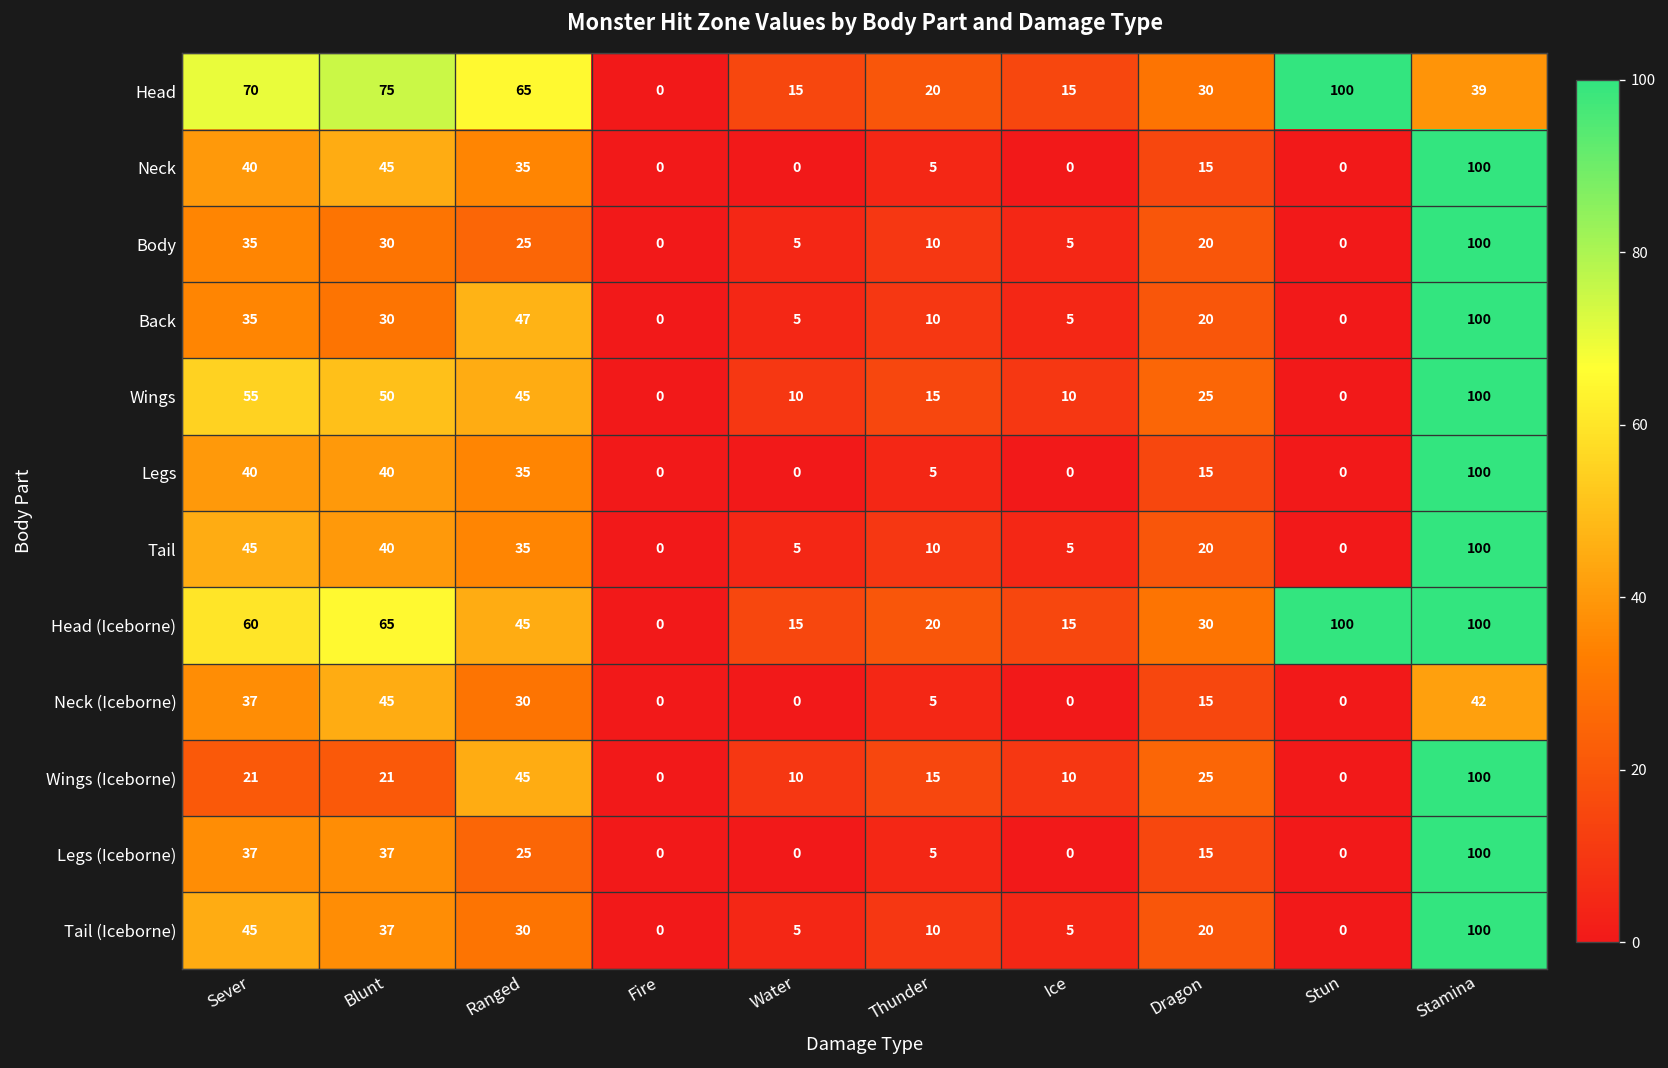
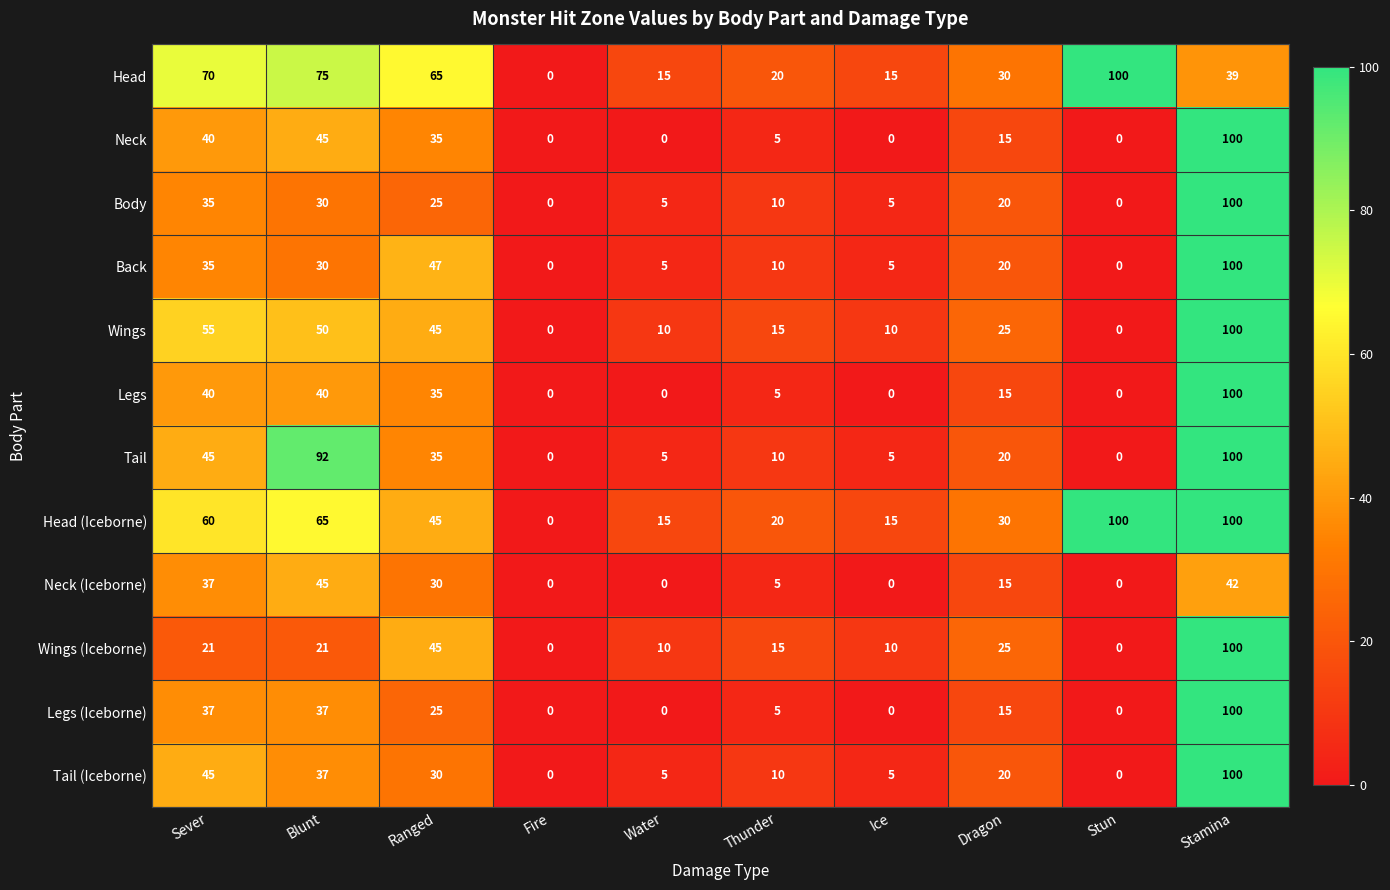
  {
    "Head": {
      "Sever": 70,
      "Blunt": 75,
      "Ranged": 65,
      "Fire": 0,
      "Water": 15,
      "Thunder": 20,
      "Ice": 15,
      "Dragon": 30,
      "Stun": 100,
      "Stamina": 39
    },
    "Neck": {
      "Sever": 40,
      "Blunt": 45,
      "Ranged": 35,
      "Fire": 0,
      "Water": 0,
      "Thunder": 5,
      "Ice": 0,
      "Dragon": 15,
      "Stun": 0,
      "Stamina": 100
    },
    "Body": {
      "Sever": 35,
      "Blunt": 30,
      "Ranged": 25,
      "Fire": 0,
      "Water": 5,
      "Thunder": 10,
      "Ice": 5,
      "Dragon": 20,
      "Stun": 0,
      "Stamina": 100
    },
    "Back": {
      "Sever": 35,
      "Blunt": 30,
      "Ranged": 47,
      "Fire": 0,
      "Water": 5,
      "Thunder": 10,
      "Ice": 5,
      "Dragon": 20,
      "Stun": 0,
      "Stamina": 100
    },
    "Wings": {
      "Sever": 55,
      "Blunt": 50,
      "Ranged": 45,
      "Fire": 0,
      "Water": 10,
      "Thunder": 15,
      "Ice": 10,
      "Dragon": 25,
      "Stun": 0,
      "Stamina": 100
    },
    "Legs": {
      "Sever": 40,
      "Blunt": 40,
      "Ranged": 35,
      "Fire": 0,
      "Water": 0,
      "Thunder": 5,
      "Ice": 0,
      "Dragon": 15,
      "Stun": 0,
      "Stamina": 100
    },
    "Tail": {
      "Sever": 45,
-     "Blunt": 40,
+     "Blunt": 92,
      "Ranged": 35,
      "Fire": 0,
      "Water": 5,
      "Thunder": 10,
      "Ice": 5,
      "Dragon": 20,
      "Stun": 0,
      "Stamina": 100
    },
    "Head (Iceborne)": {
      "Sever": 60,
      "Blunt": 65,
      "Ranged": 45,
      "Fire": 0,
      "Water": 15,
      "Thunder": 20,
      "Ice": 15,
      "Dragon": 30,
      "Stun": 100,
      "Stamina": 100
    },
    "Neck (Iceborne)": {
      "Sever": 37,
      "Blunt": 45,
      "Ranged": 30,
      "Fire": 0,
      "Water": 0,
      "Thunder": 5,
      "Ice": 0,
      "Dragon": 15,
      "Stun": 0,
      "Stamina": 42
    },
    "Wings (Iceborne)": {
      "Sever": 21,
      "Blunt": 21,
      "Ranged": 45,
      "Fire": 0,
      "Water": 10,
      "Thunder": 15,
      "Ice": 10,
      "Dragon": 25,
      "Stun": 0,
      "Stamina": 100
    },
    "Legs (Iceborne)": {
      "Sever": 37,
      "Blunt": 37,
      "Ranged": 25,
      "Fire": 0,
      "Water": 0,
      "Thunder": 5,
      "Ice": 0,
      "Dragon": 15,
      "Stun": 0,
      "Stamina": 100
    },
    "Tail (Iceborne)": {
      "Sever": 45,
      "Blunt": 37,
      "Ranged": 30,
      "Fire": 0,
      "Water": 5,
      "Thunder": 10,
      "Ice": 5,
      "Dragon": 20,
      "Stun": 0,
      "Stamina": 100
    }
  }
